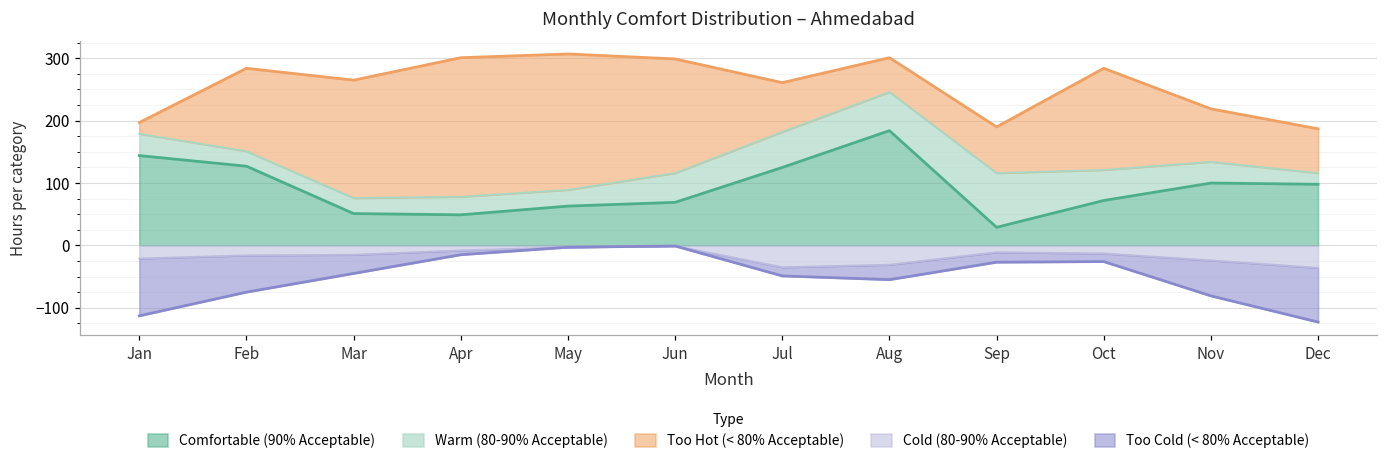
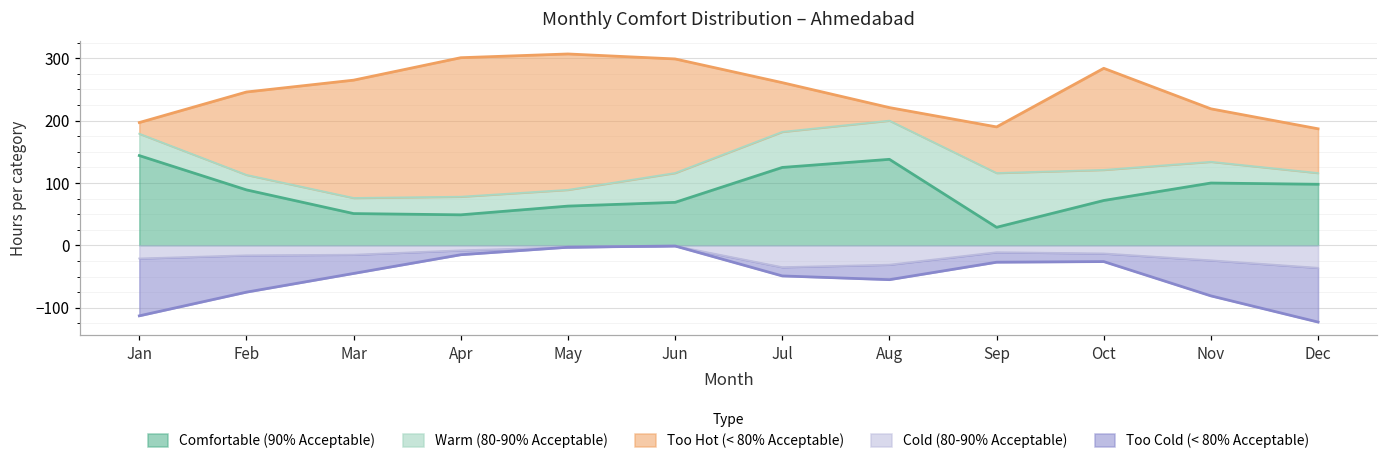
  {
    "Comfortable (90% Acceptable)": {
      "Jan": 140,
-     "Feb": 130,
+     "Feb": 90,
      "Mar": 50,
      "Apr": 50,
      "May": 60,
      "Jun": 70,
      "Jul": 130,
-     "Aug": 180,
+     "Aug": 140,
      "Sep": 30,
      "Oct": 70,
      "Nov": 100,
      "Dec": 100
    },
    "Too Hot (< 80% Acceptable)": {
      "Jan": 20,
      "Feb": 130,
      "Mar": 190,
      "Apr": 220,
      "May": 220,
      "Jun": 180,
      "Jul": 80,
-     "Aug": 60,
+     "Aug": 20,
      "Sep": 70,
      "Oct": 160,
      "Nov": 90,
      "Dec": 70
    }
  }
